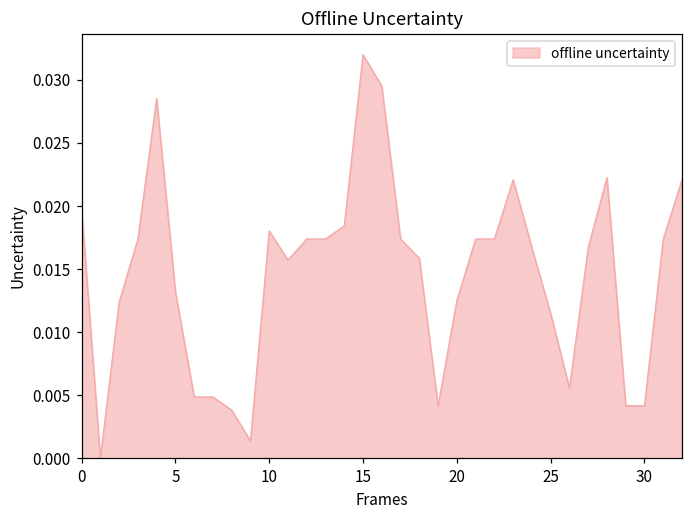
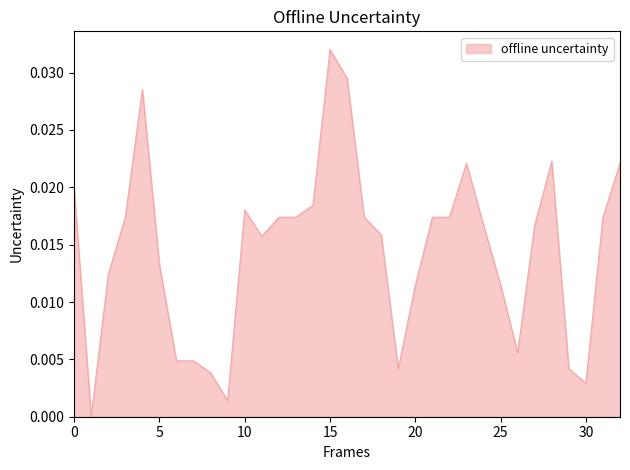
  {
    "0": 0.0198,
    "5": 0.0132,
    "10": 0.0180,
    "15": 0.0320,
-   "20": 0.0125,
+   "20": 0.0115,
    "25": 0.0115,
-   "30": 0.0042
+   "30": 0.0029
  }
